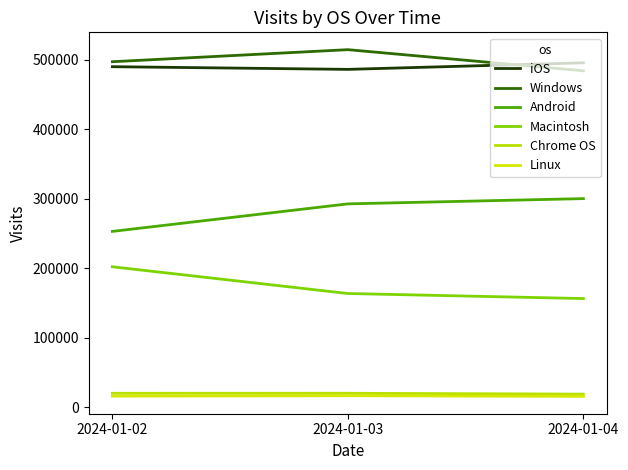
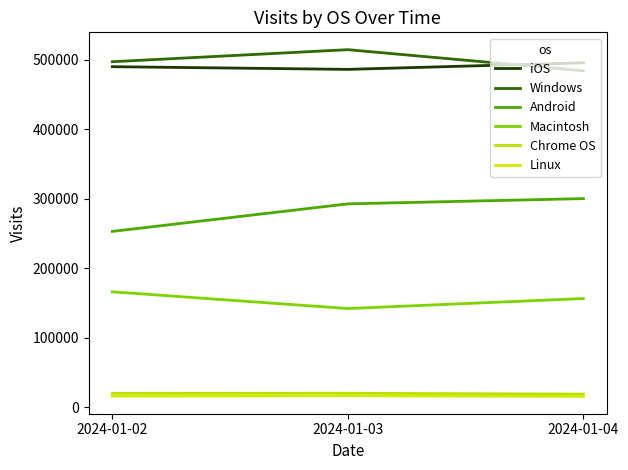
  {
    "Android": {
      "2024-01-02": 250000,
      "2024-01-03": 290000,
      "2024-01-04": 300000
    },
    "Macintosh": {
-     "2024-01-02": 200000,
-     "2024-01-03": 160000,
+     "2024-01-02": 170000,
+     "2024-01-03": 140000,
      "2024-01-04": 160000
    }
  }
